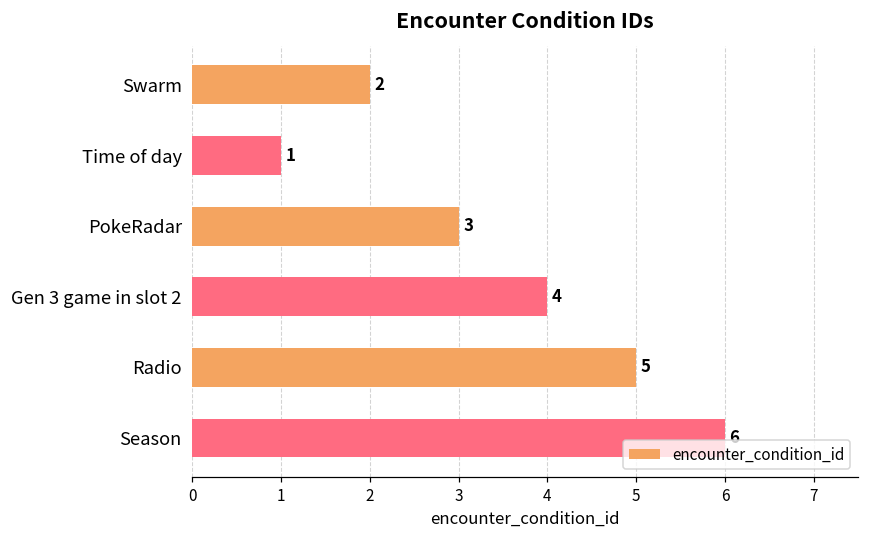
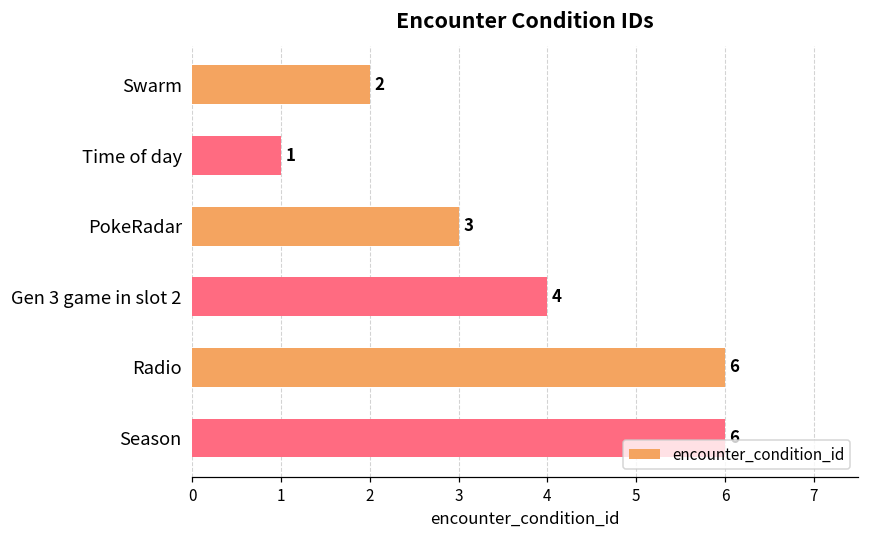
  {
    "Swarm": 2,
    "Time of day": 1,
    "PokeRadar": 3,
    "Gen 3 game in slot 2": 4,
-   "Radio": 5
+   "Radio": 6
  }
